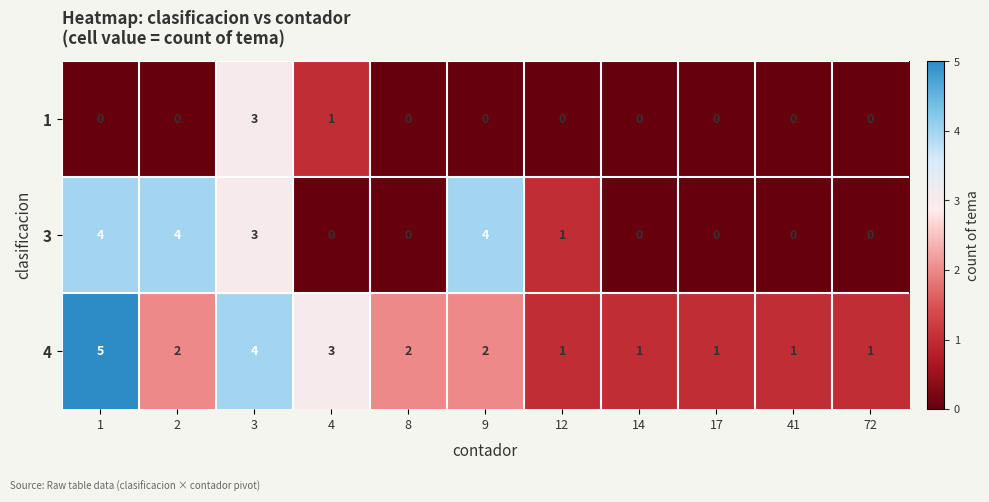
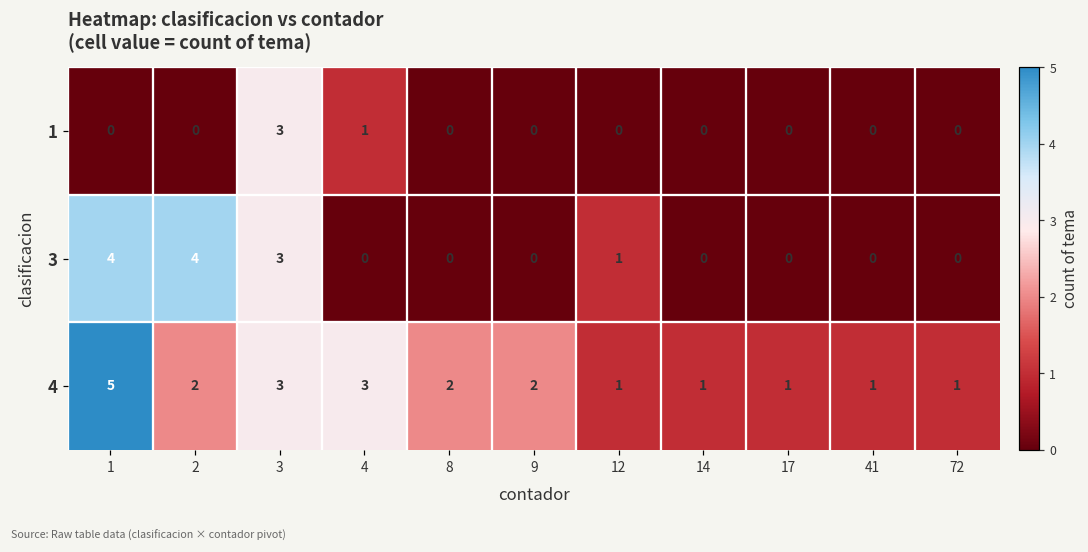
  {
    "1": {
      "1": 0,
      "2": 0,
      "3": 3,
      "4": 1,
      "8": 0,
      "9": 0,
      "12": 0,
      "14": 0,
      "17": 0,
      "41": 0,
      "72": 0
    },
    "3": {
      "1": 4,
      "2": 4,
      "3": 3,
      "4": 0,
      "8": 0,
-     "9": 4,
+     "9": 0,
      "12": 1,
      "14": 0,
      "17": 0,
      "41": 0,
      "72": 0
    },
    "4": {
      "1": 5,
      "2": 2,
-     "3": 4,
+     "3": 3,
      "4": 3,
      "8": 2,
      "9": 2,
      "12": 1,
      "14": 1,
      "17": 1,
      "41": 1,
      "72": 1
    }
  }
